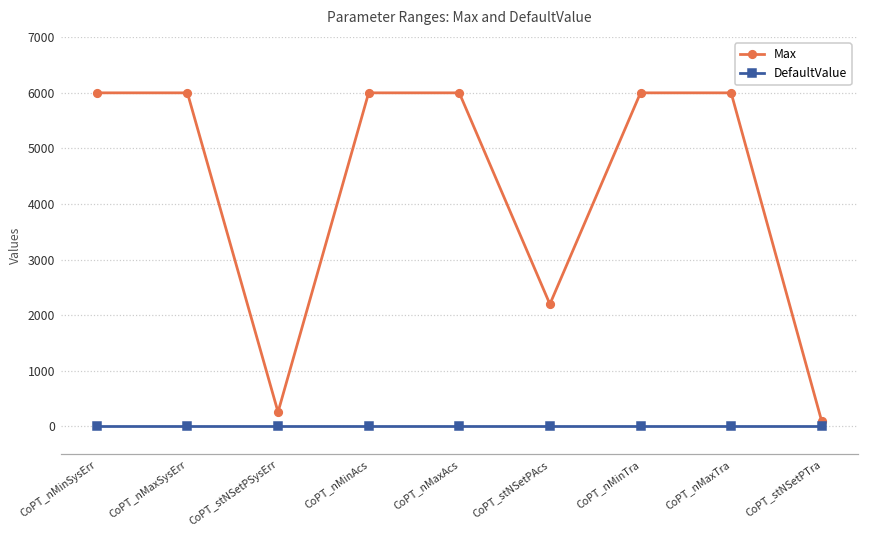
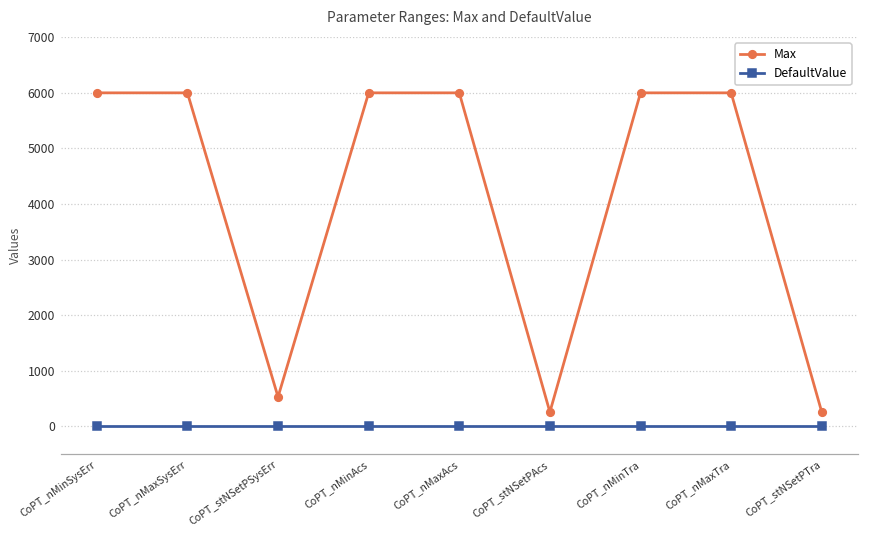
  {
    "Max": {
      "CoPT_nMinSysErr": 6000,
      "CoPT_nMaxSysErr": 6000,
-     "CoPT_stNSetPSysErr": 300,
+     "CoPT_stNSetPSysErr": 500,
      "CoPT_nMinAcs": 6000,
      "CoPT_nMaxAcs": 6000,
-     "CoPT_stNSetPAcs": 2200,
+     "CoPT_stNSetPAcs": 300,
      "CoPT_nMinTra": 6000,
      "CoPT_nMaxTra": 6000,
-     "CoPT_stNSetPTra": 100
+     "CoPT_stNSetPTra": 300
    },
    "DefaultValue": {
      "CoPT_nMinSysErr": 0,
      "CoPT_nMaxSysErr": 0,
      "CoPT_stNSetPSysErr": 0,
      "CoPT_nMinAcs": 0,
      "CoPT_nMaxAcs": 0,
      "CoPT_stNSetPAcs": 0,
      "CoPT_nMinTra": 0,
      "CoPT_nMaxTra": 0,
      "CoPT_stNSetPTra": 0
    }
  }
